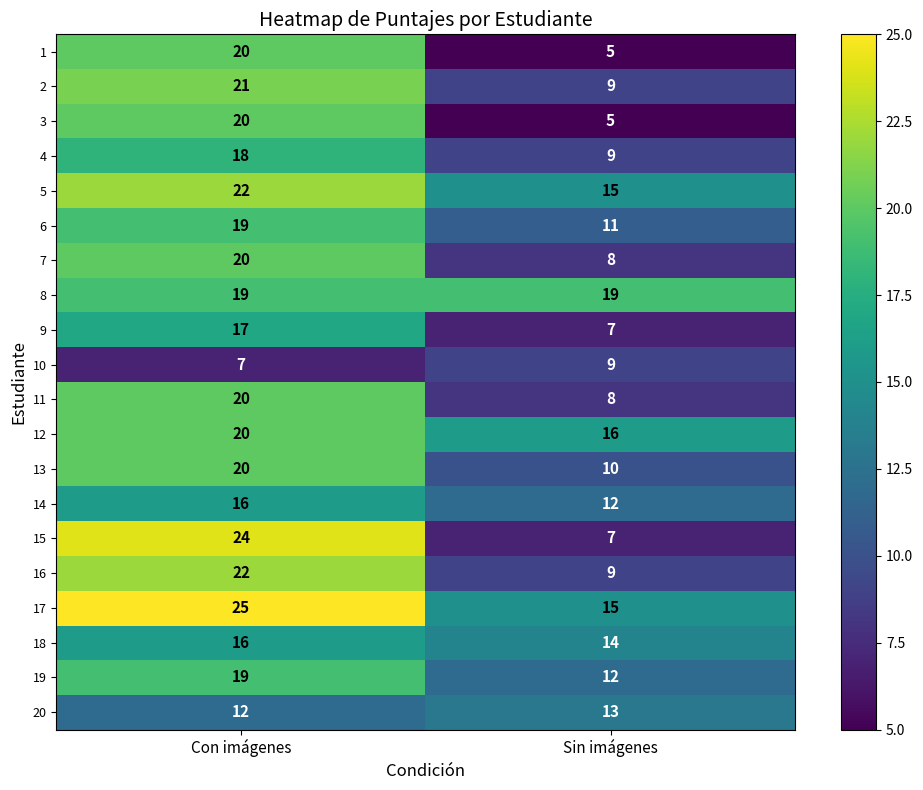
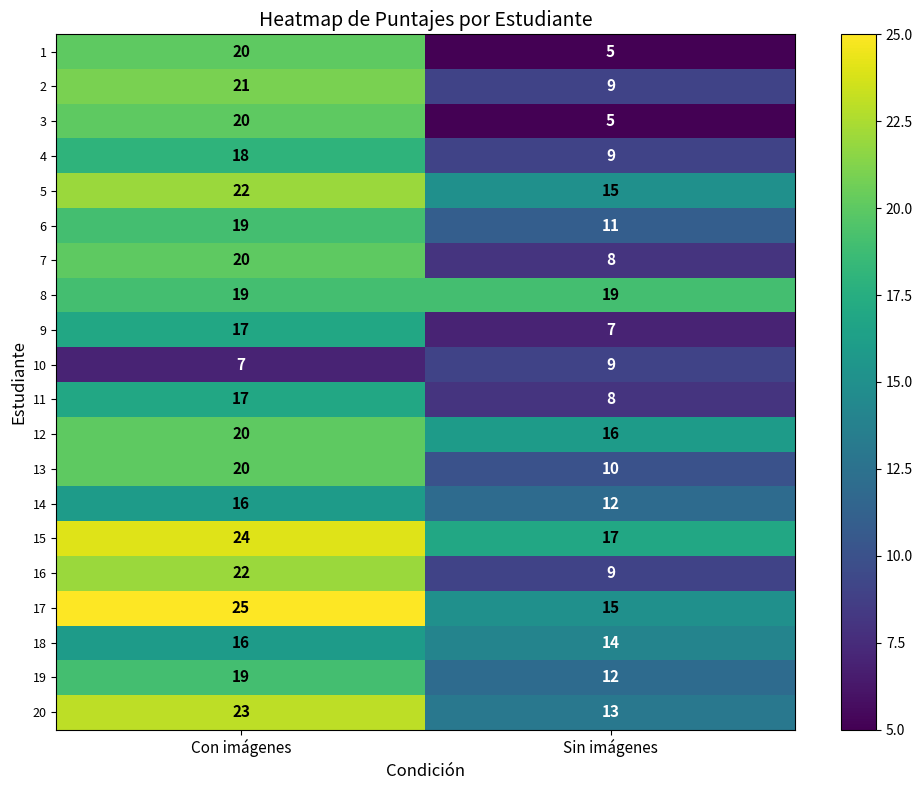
  {
    "1": {
      "Con imágenes": 20,
      "Sin imágenes": 5
    },
    "2": {
      "Con imágenes": 21,
      "Sin imágenes": 9
    },
    "3": {
      "Con imágenes": 20,
      "Sin imágenes": 5
    },
    "4": {
      "Con imágenes": 18,
      "Sin imágenes": 9
    },
    "5": {
      "Con imágenes": 22,
      "Sin imágenes": 15
    },
    "6": {
      "Con imágenes": 19,
      "Sin imágenes": 11
    },
    "7": {
      "Con imágenes": 20,
      "Sin imágenes": 8
    },
    "8": {
      "Con imágenes": 19,
      "Sin imágenes": 19
    },
    "9": {
      "Con imágenes": 17,
      "Sin imágenes": 7
    },
    "10": {
      "Con imágenes": 7,
      "Sin imágenes": 9
    },
    "11": {
-     "Con imágenes": 20,
+     "Con imágenes": 17,
      "Sin imágenes": 8
    },
    "12": {
      "Con imágenes": 20,
      "Sin imágenes": 16
    },
    "13": {
      "Con imágenes": 20,
      "Sin imágenes": 10
    },
    "14": {
      "Con imágenes": 16,
      "Sin imágenes": 12
    },
    "15": {
      "Con imágenes": 24,
-     "Sin imágenes": 7
+     "Sin imágenes": 17
    },
    "16": {
      "Con imágenes": 22,
      "Sin imágenes": 9
    },
    "17": {
      "Con imágenes": 25,
      "Sin imágenes": 15
    },
    "18": {
      "Con imágenes": 16,
      "Sin imágenes": 14
    },
    "19": {
      "Con imágenes": 19,
      "Sin imágenes": 12
    },
    "20": {
-     "Con imágenes": 12,
+     "Con imágenes": 23,
      "Sin imágenes": 13
    }
  }
